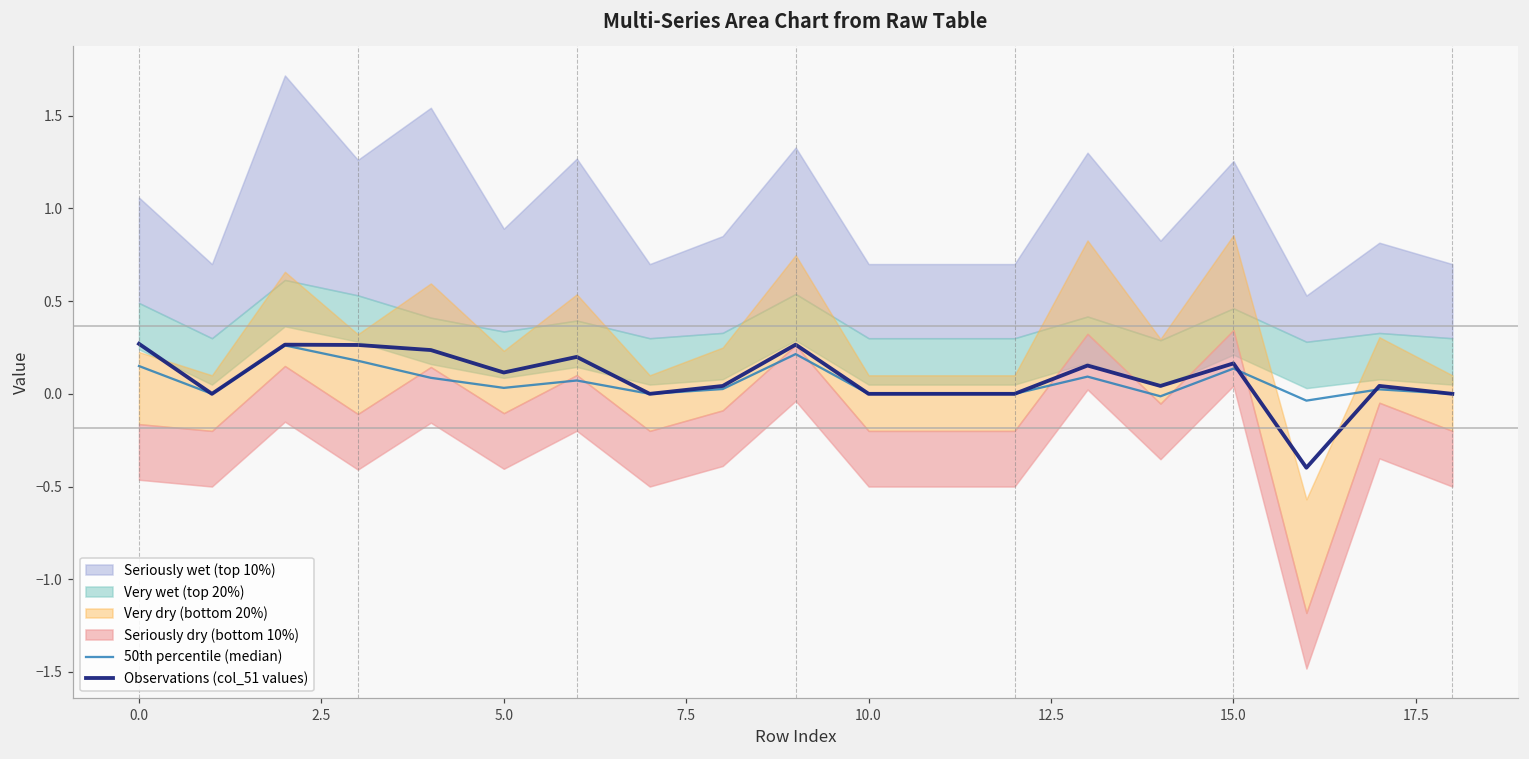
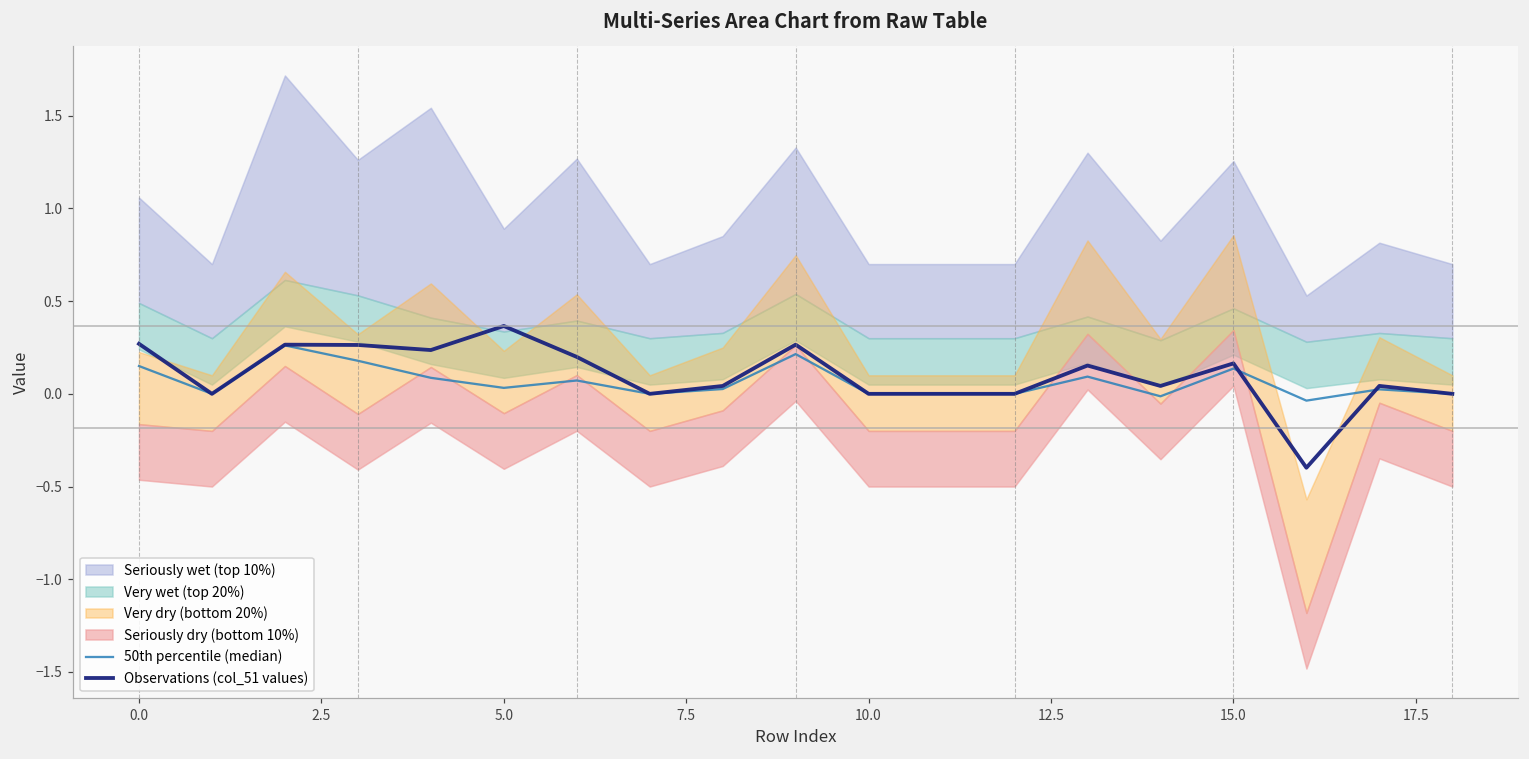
  {
    "50th percentile (median)": {
      "0.0": 0.15,
      "5.0": 0.03,
      "15.0": 0.14
    },
    "Observations (col_51 values)": {
      "0.0": 0.27,
-     "5.0": 0.12,
+     "5.0": 0.37,
      "15.0": 0.16
    }
  }
